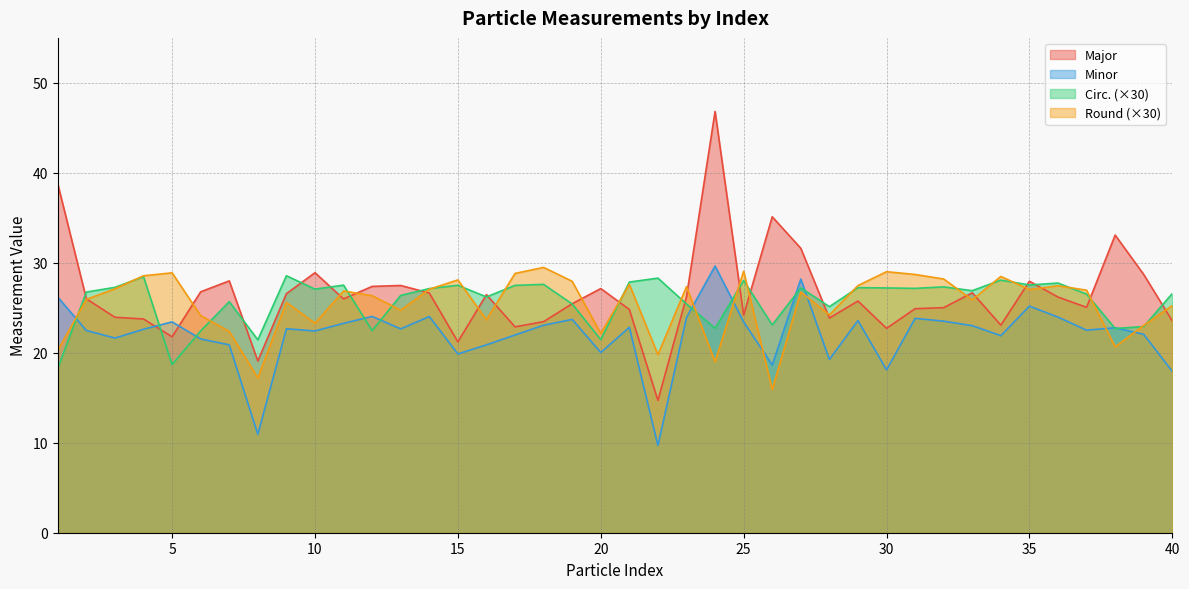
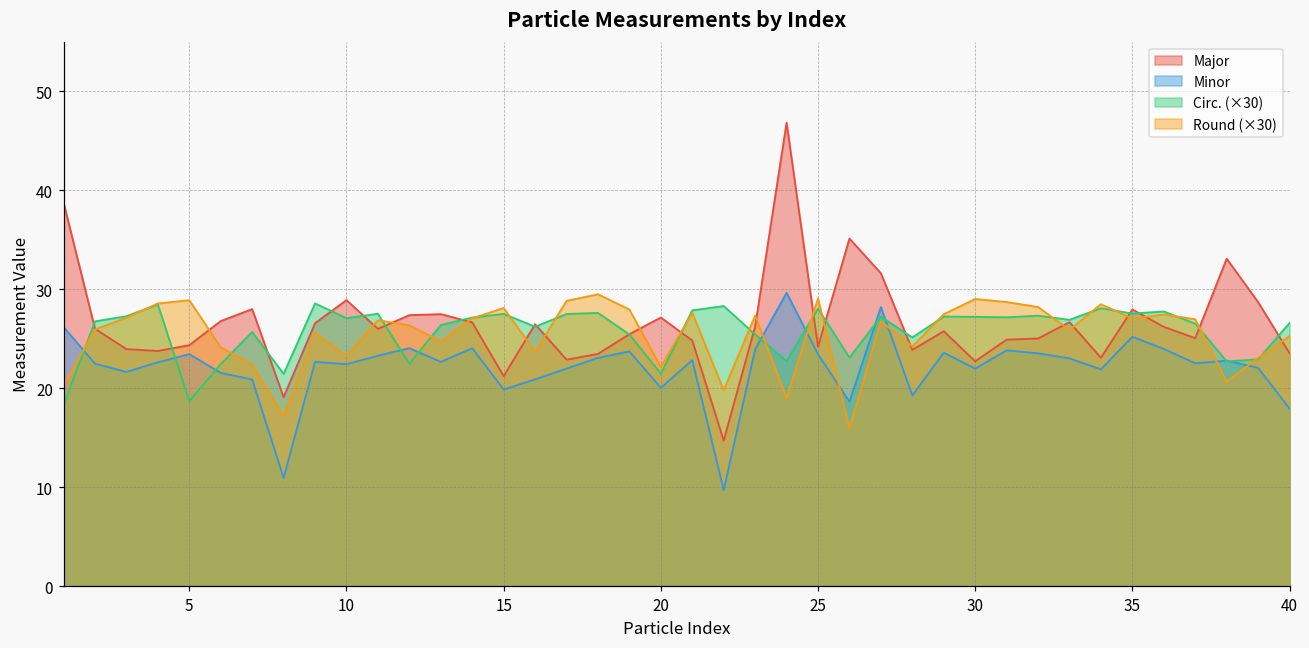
  {
    "Major": {
-     "5": 22,
+     "5": 24,
      "10": 29,
      "15": 21,
      "20": 27,
      "25": 24,
      "30": 23,
      "35": 28,
      "40": 24
    },
    "Minor": {
      "5": 23,
      "10": 22,
      "15": 20,
      "20": 20,
      "25": 23,
-     "30": 18,
+     "30": 22,
      "35": 25,
      "40": 18
    },
    "Circ. (×30)": {
      "5": 19,
      "10": 27,
      "15": 28,
      "20": 21,
      "25": 28,
      "30": 27,
      "35": 28,
      "40": 27
    },
    "Round (×30)": {
      "5": 29,
      "10": 23,
      "15": 28,
      "20": 22,
      "25": 29,
      "30": 29,
      "35": 27,
      "40": 25
    }
  }
